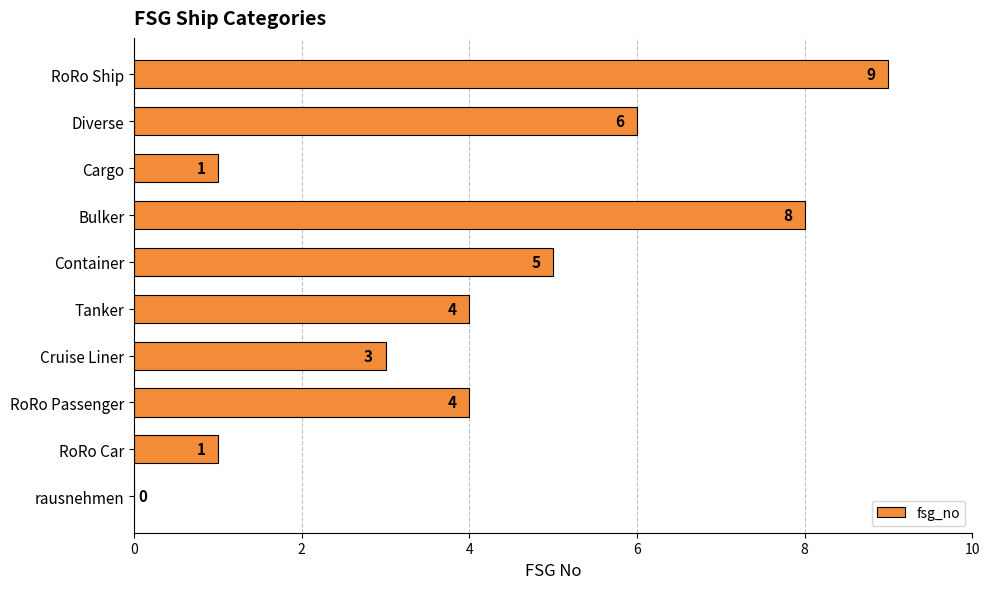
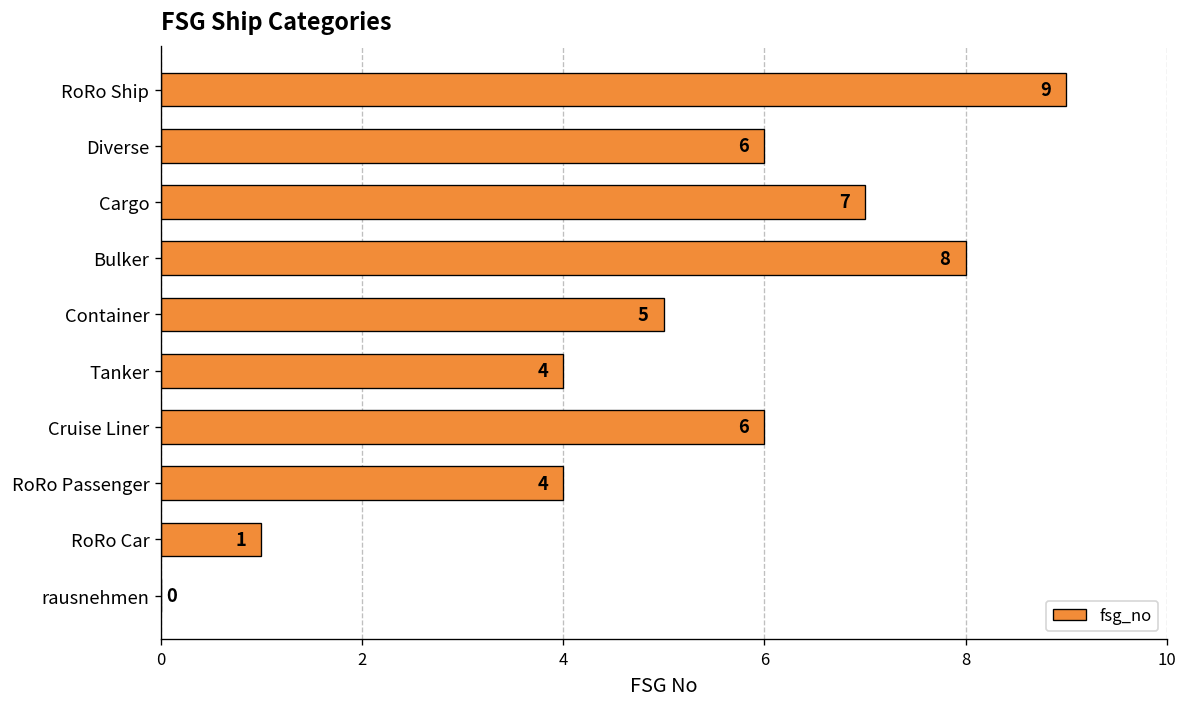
  {
    "RoRo Ship": 9,
    "Diverse": 6,
-   "Cargo": 1,
+   "Cargo": 7,
    "Bulker": 8,
    "Container": 5,
    "Tanker": 4,
-   "Cruise Liner": 3,
+   "Cruise Liner": 6,
    "RoRo Passenger": 4,
    "RoRo Car": 1,
    "rausnehmen": 0
  }
